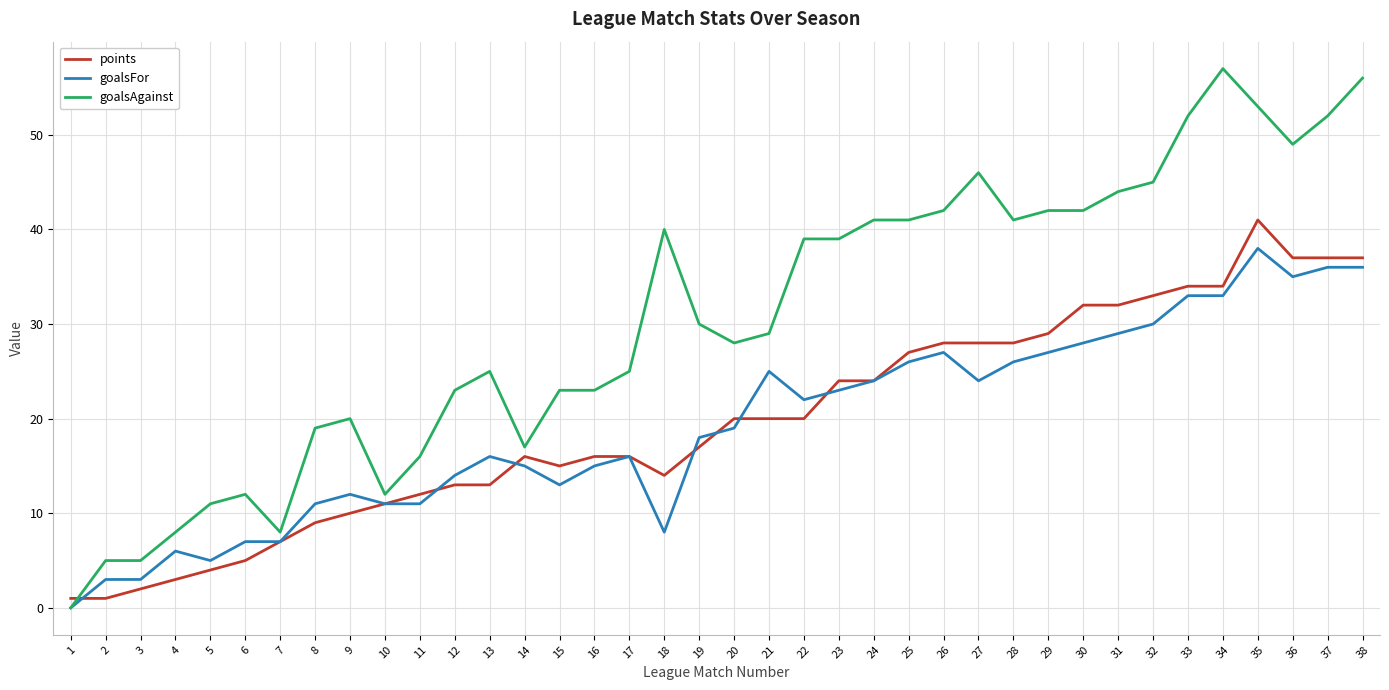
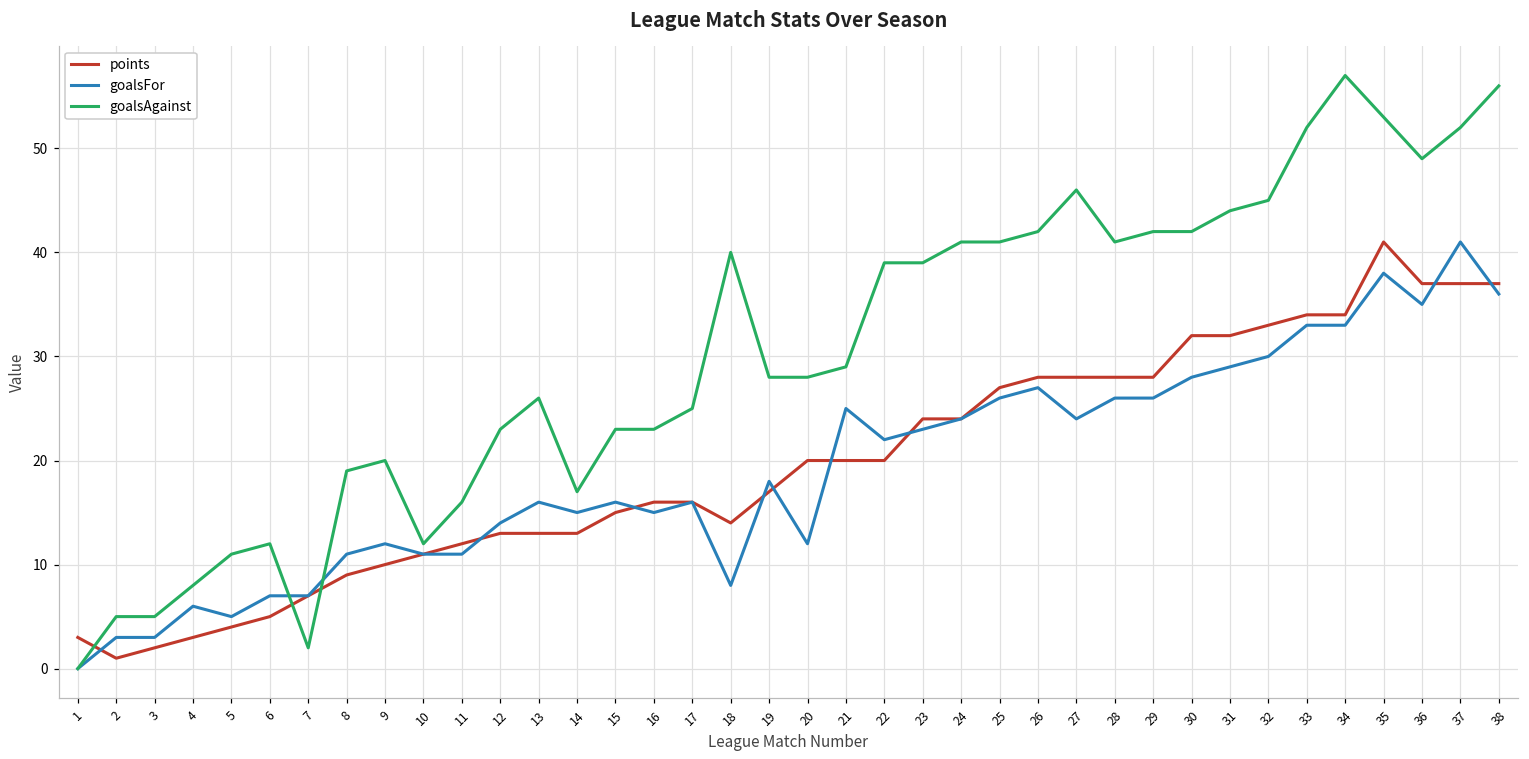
  {
    "points": {
-     "1": 1,
+     "1": 3,
      "2": 1,
      "3": 2,
      "4": 3,
      "5": 4,
      "6": 5,
      "8": 9,
      "9": 10,
      "11": 12,
      "12": 13,
      "13": 13,
-     "14": 16,
+     "14": 13,
      "15": 15,
      "16": 16,
      "18": 14,
      "19": 17,
      "20": 20,
      "21": 20,
      "22": 20,
      "23": 24,
      "25": 27,
      "26": 28,
      "27": 28,
      "28": 28,
-     "29": 29,
+     "29": 28,
      "30": 32,
      "31": 32,
      "32": 33,
      "33": 34,
      "34": 34,
      "35": 41,
      "36": 37,
      "37": 37,
      "38": 37
    },
    "goalsFor": {
      "2": 3,
      "3": 3,
      "4": 6,
      "5": 5,
      "6": 7,
      "8": 11,
      "9": 12,
      "11": 11,
      "12": 14,
      "13": 16,
      "14": 15,
-     "15": 13,
+     "15": 16,
      "16": 15,
      "18": 8,
      "19": 18,
-     "20": 19,
+     "20": 12,
      "21": 25,
      "22": 22,
      "23": 23,
      "25": 26,
      "26": 27,
      "27": 24,
      "28": 26,
-     "29": 27,
+     "29": 26,
      "30": 28,
      "31": 29,
      "32": 30,
      "33": 33,
      "34": 33,
      "35": 38,
      "36": 35,
-     "37": 36,
+     "37": 41,
      "38": 36
    },
    "goalsAgainst": {
      "2": 5,
      "3": 5,
      "4": 8,
      "5": 11,
      "6": 12,
-     "7": 8,
+     "7": 2,
      "8": 19,
      "9": 20,
      "10": 12,
      "11": 16,
      "12": 23,
-     "13": 25,
+     "13": 26,
      "14": 17,
      "15": 23,
      "16": 23,
      "17": 25,
      "18": 40,
-     "19": 30,
+     "19": 28,
      "20": 28,
      "21": 29,
      "22": 39,
      "23": 39,
      "24": 41,
      "25": 41,
      "26": 42,
      "27": 46,
      "28": 41,
      "29": 42,
      "30": 42,
      "31": 44,
      "32": 45,
      "33": 52,
      "34": 57,
      "35": 53,
      "36": 49,
      "37": 52,
      "38": 56
    }
  }
